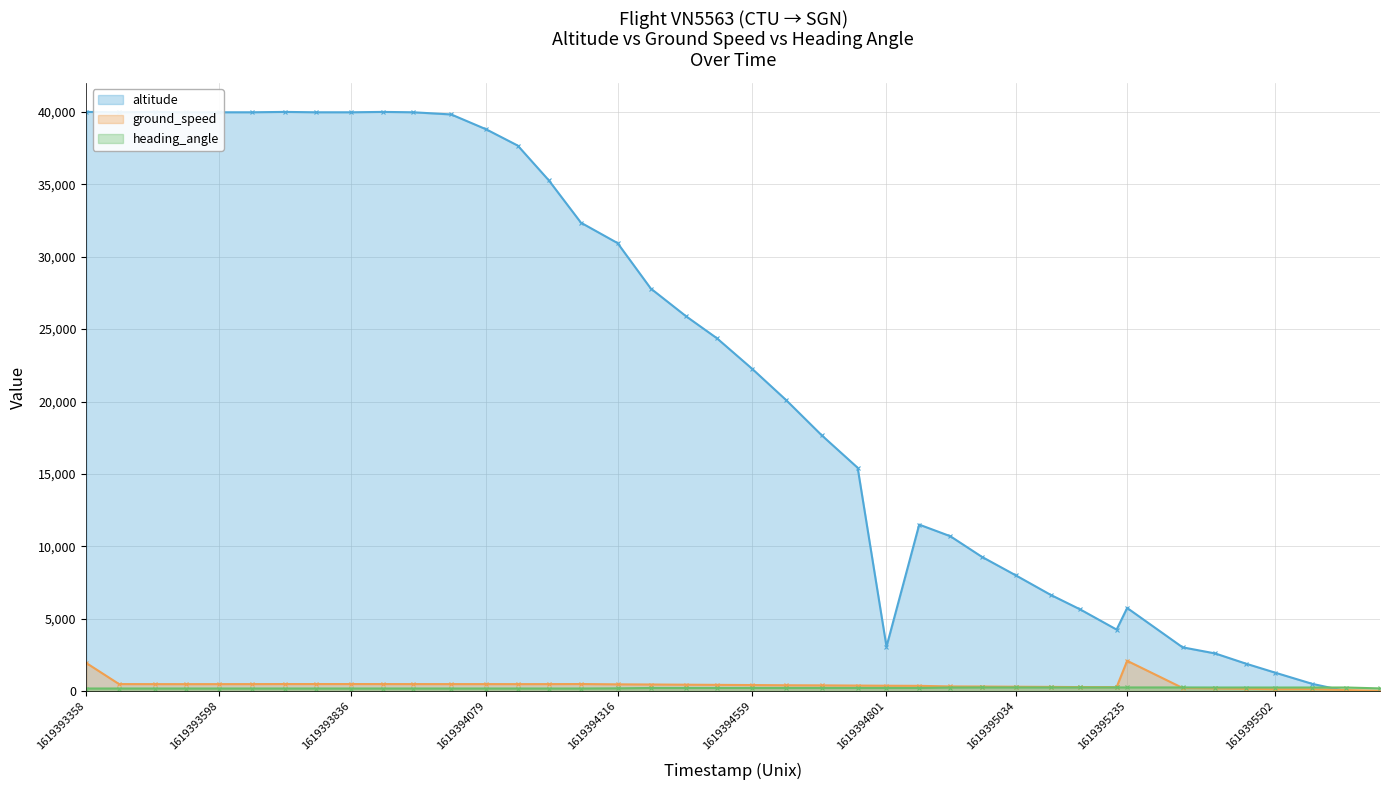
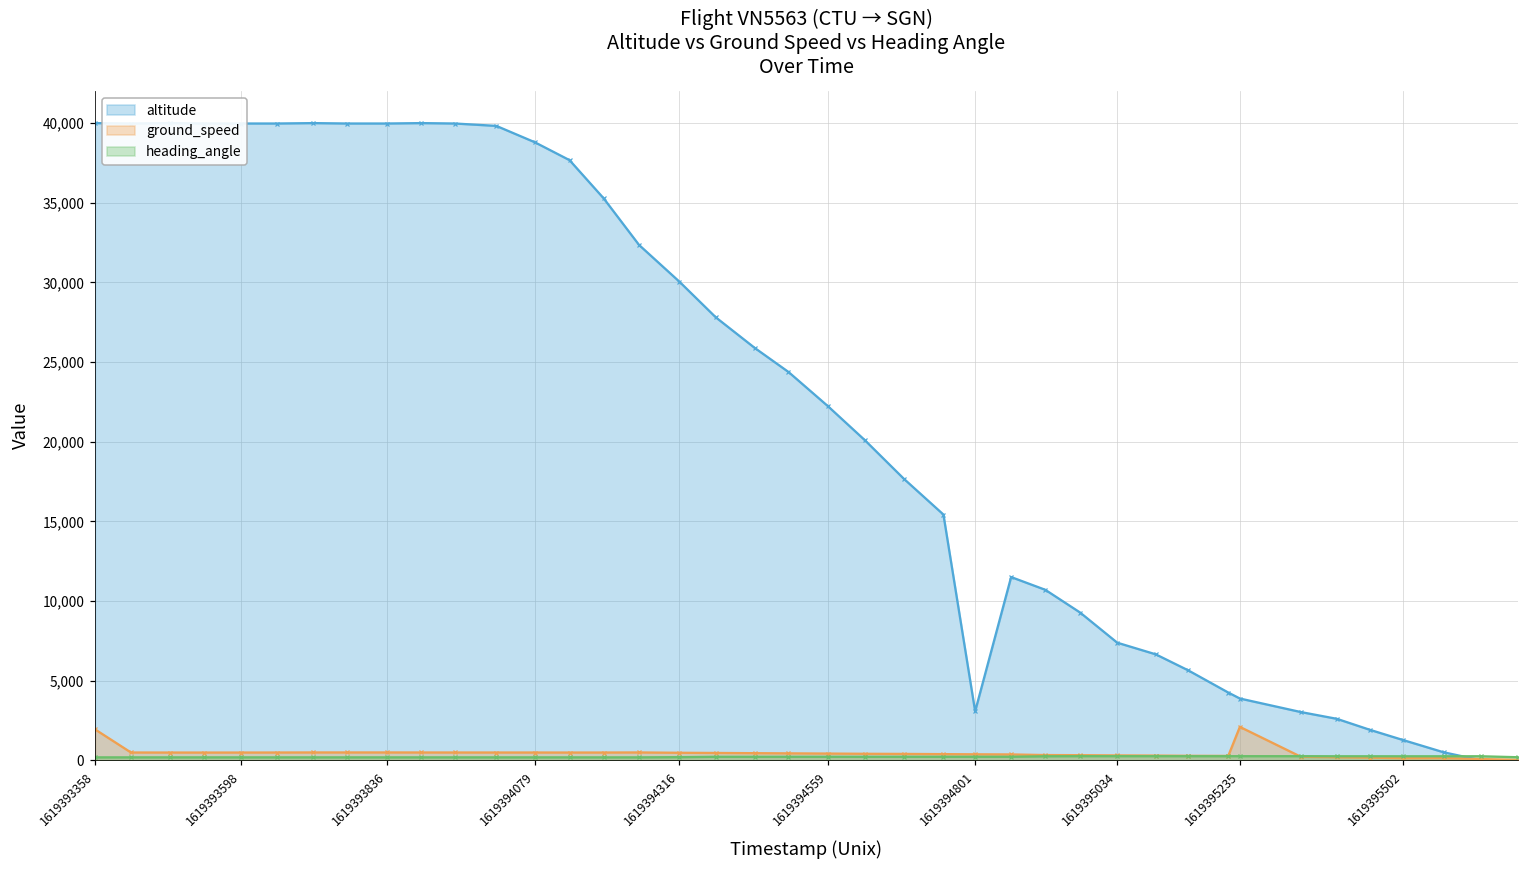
  {
    "altitude": {
      "1619393358": "40,000",
      "1619393836": "40,000",
      "1619394079": "38,800",
-     "1619394316": "30,900",
+     "1619394316": "30,100",
      "1619394559": "22,300",
      "1619394801": "3,100",
-     "1619395034": "8,000",
-     "1619395235": "5,700",
+     "1619395034": "7,400",
+     "1619395235": "3,900",
      "1619395502": "1,300"
    },
    "ground_speed": {
      "1619393358": "1,900",
      "1619393598": "500",
      "1619393836": "500",
      "1619394079": "500",
      "1619394316": "500",
      "1619394559": "400",
      "1619395235": "2,100"
    },
    "heading_angle": {
      "1619393358": "200",
      "1619393598": "200",
      "1619393836": "200",
      "1619394079": "200",
      "1619394316": "200",
      "1619394559": "200",
      "1619395235": "300"
    }
  }
